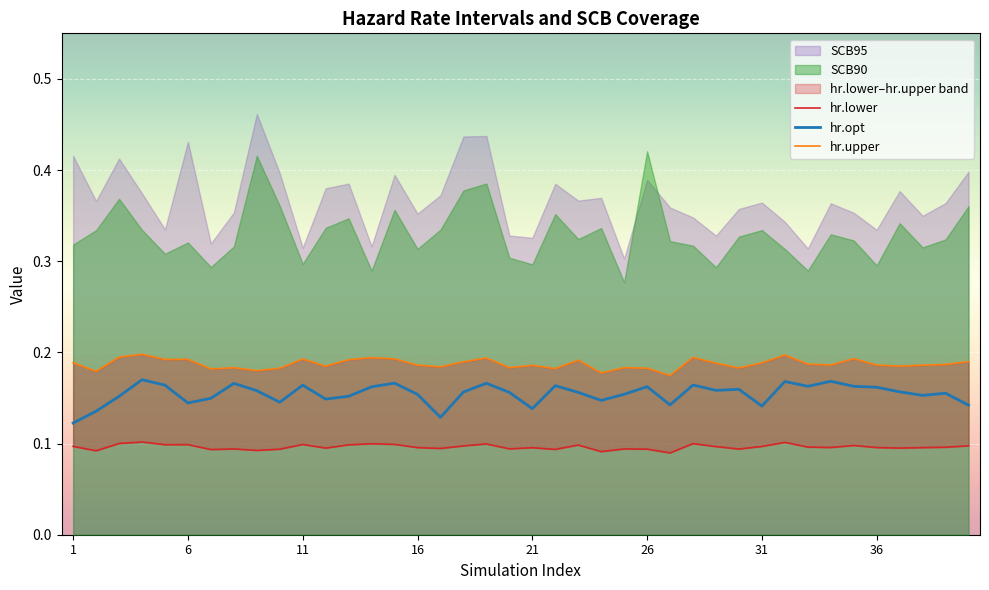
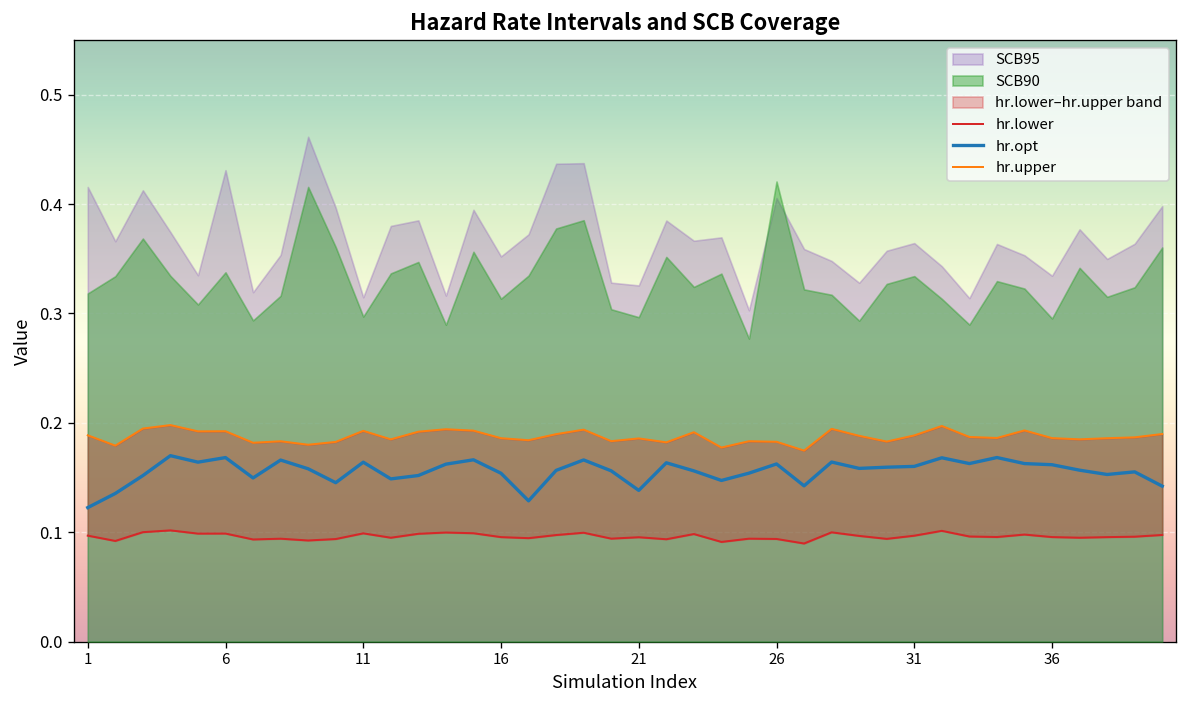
  {
    "SCB95": {
      "1": 0.42,
      "6": 0.43,
      "11": 0.31,
      "16": 0.35,
      "21": 0.33,
-     "26": 0.39,
+     "26": 0.41,
      "31": 0.36,
      "36": 0.33
    },
    "hr.opt": {
      "1": 0.12,
-     "6": 0.14,
+     "6": 0.17,
      "11": 0.16,
      "16": 0.15,
      "21": 0.14,
      "26": 0.16,
-     "31": 0.14,
+     "31": 0.16,
      "36": 0.16
    },
    "SCB90": {
      "1": 0.32,
-     "6": 0.32,
+     "6": 0.34,
      "11": 0.30,
      "16": 0.31,
      "21": 0.30,
      "26": 0.42,
      "31": 0.33,
      "36": 0.30
    }
  }
